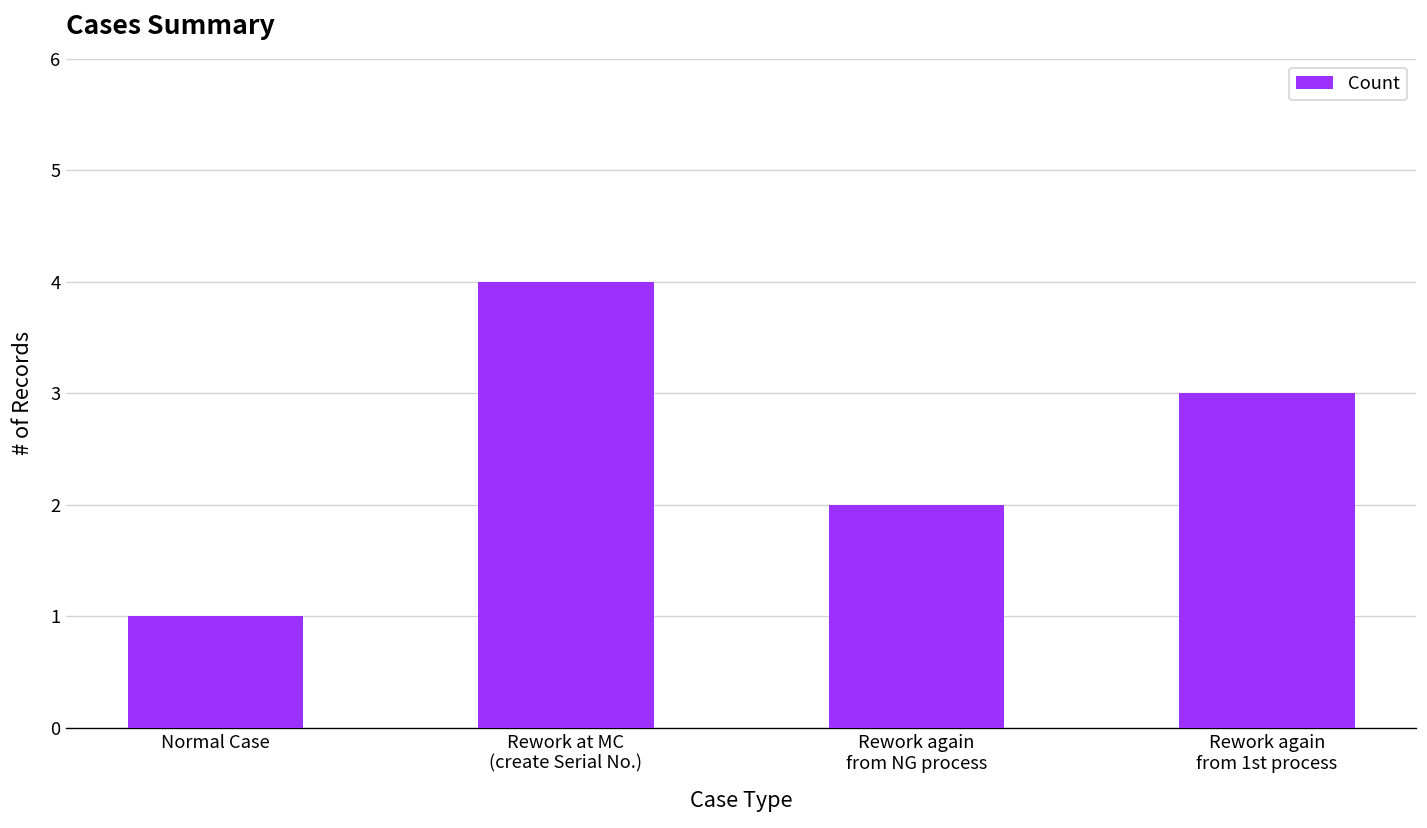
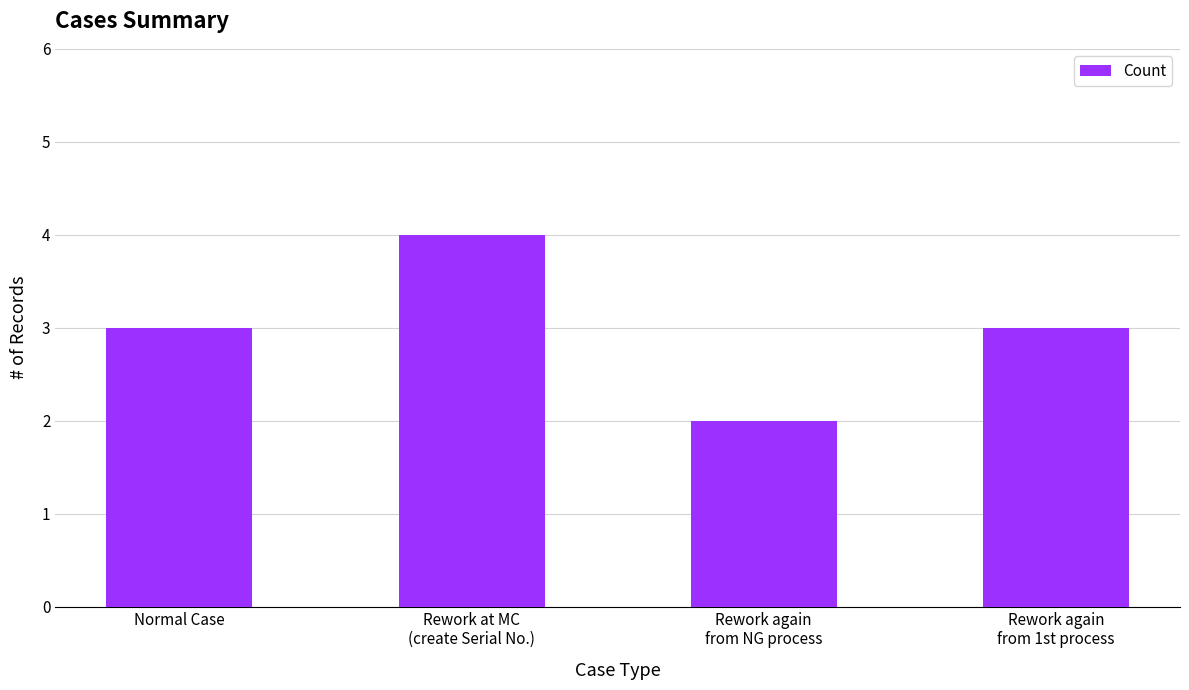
  {
-   "Normal Case": 1,
+   "Normal Case": 3,
    "Rework at MC (create Serial No.)": 4,
    "Rework again from NG process": 2,
    "Rework again from 1st process": 3
  }
